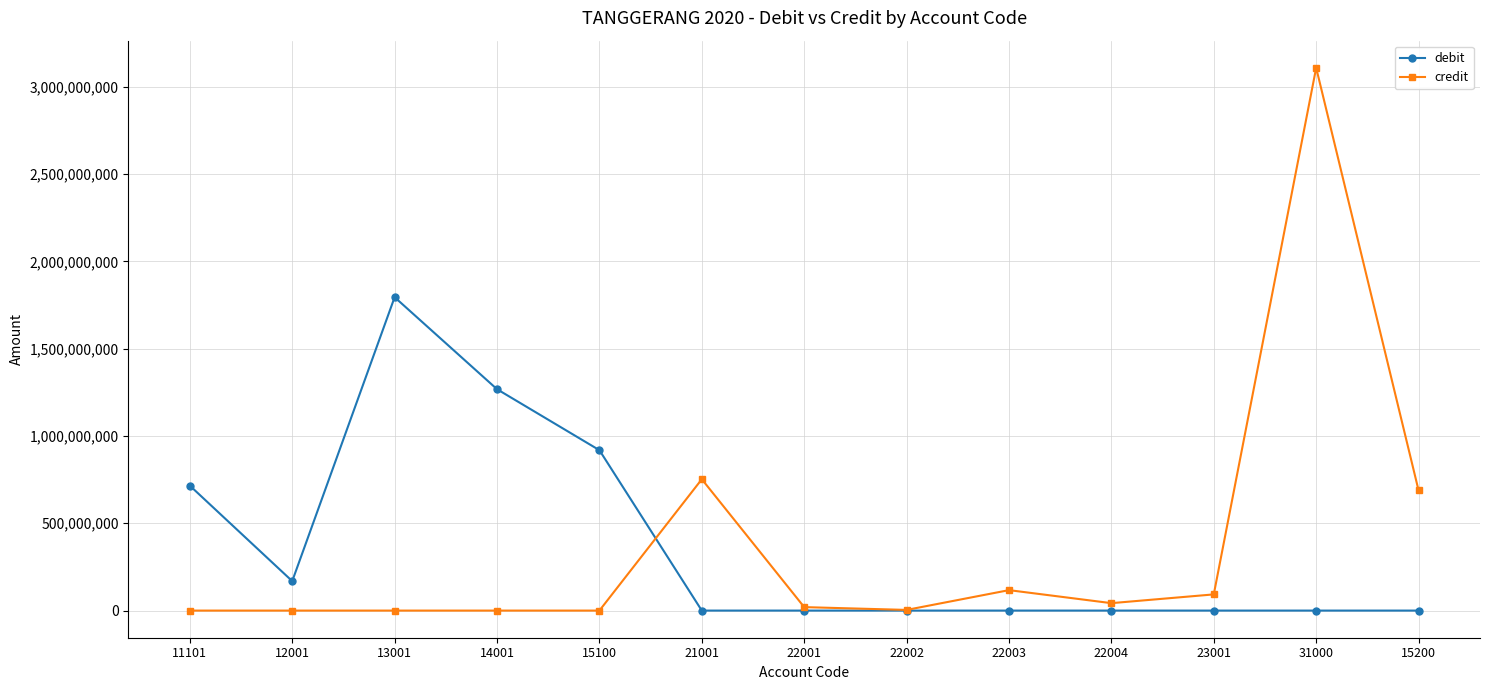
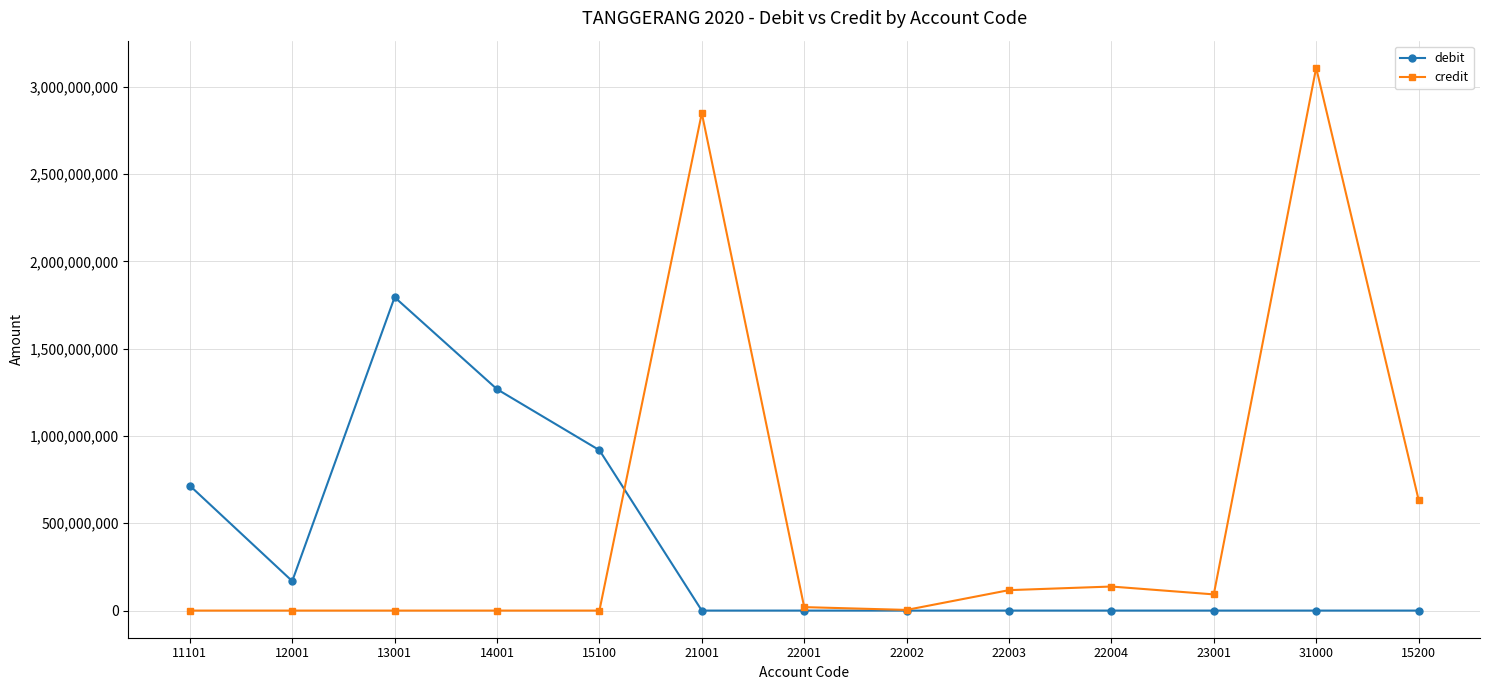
  {
    "debit": {
      "11101": "720,000,000",
      "12001": "170,000,000",
      "13001": "1,790,000,000",
      "14001": "1,270,000,000",
      "15100": "920,000,000",
      "21001": "0",
      "22001": "0",
      "22003": "0",
      "22004": "0",
      "23001": "0",
      "31000": "0",
      "15200": "0"
    },
    "credit": {
      "11101": "0",
      "12001": "0",
      "13001": "0",
      "14001": "0",
      "15100": "0",
-     "21001": "750,000,000",
+     "21001": "2,850,000,000",
      "22001": "20,000,000",
      "22003": "120,000,000",
-     "22004": "40,000,000",
+     "22004": "140,000,000",
      "23001": "90,000,000",
      "31000": "3,110,000,000",
-     "15200": "690,000,000"
+     "15200": "640,000,000"
    }
  }
